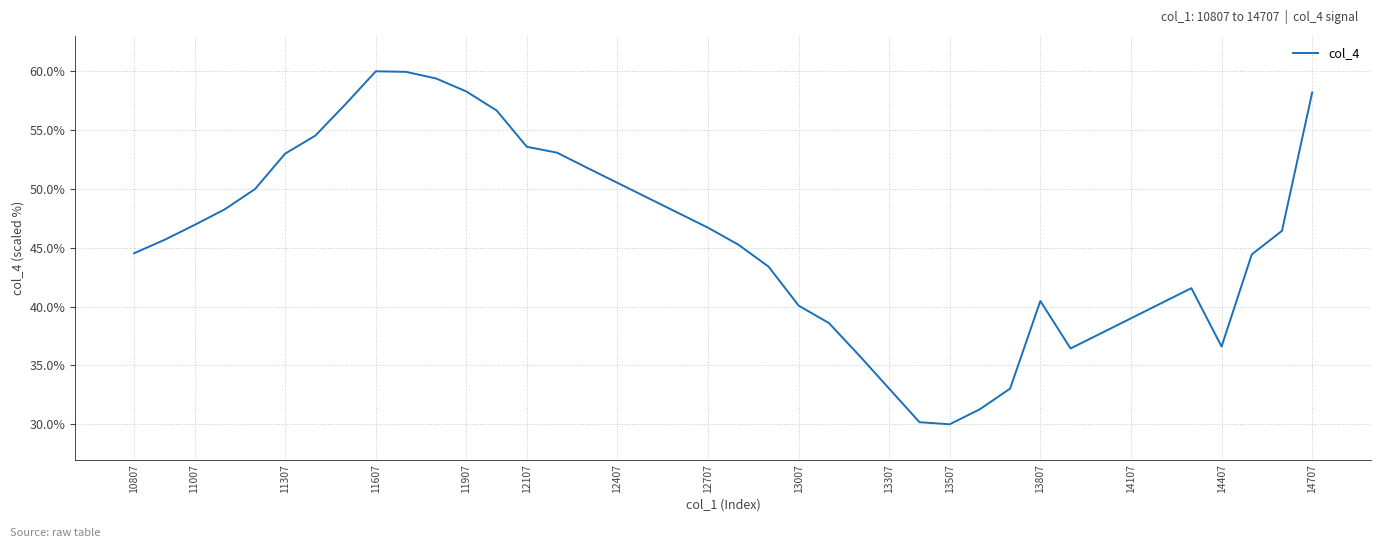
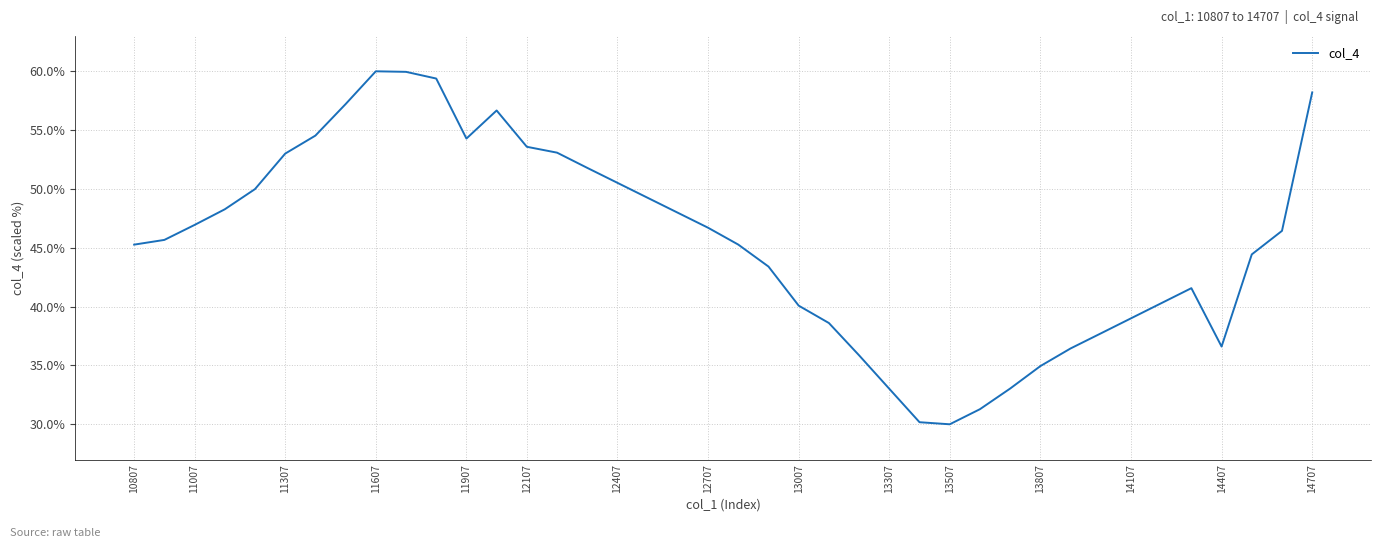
  {
-   "10807": "44.5%",
+   "10807": "45.3%",
    "11007": "46.9%",
    "11307": "53.0%",
    "11607": "60.0%",
-   "11907": "58.3%",
+   "11907": "54.3%",
    "12107": "53.6%",
    "12407": "50.5%",
    "12707": "46.7%",
    "13007": "40.1%",
    "13307": "33.0%",
    "13507": "30.0%",
-   "13807": "40.5%",
+   "13807": "34.9%",
    "14107": "39.0%",
    "14407": "36.6%",
    "14707": "58.2%"
  }
